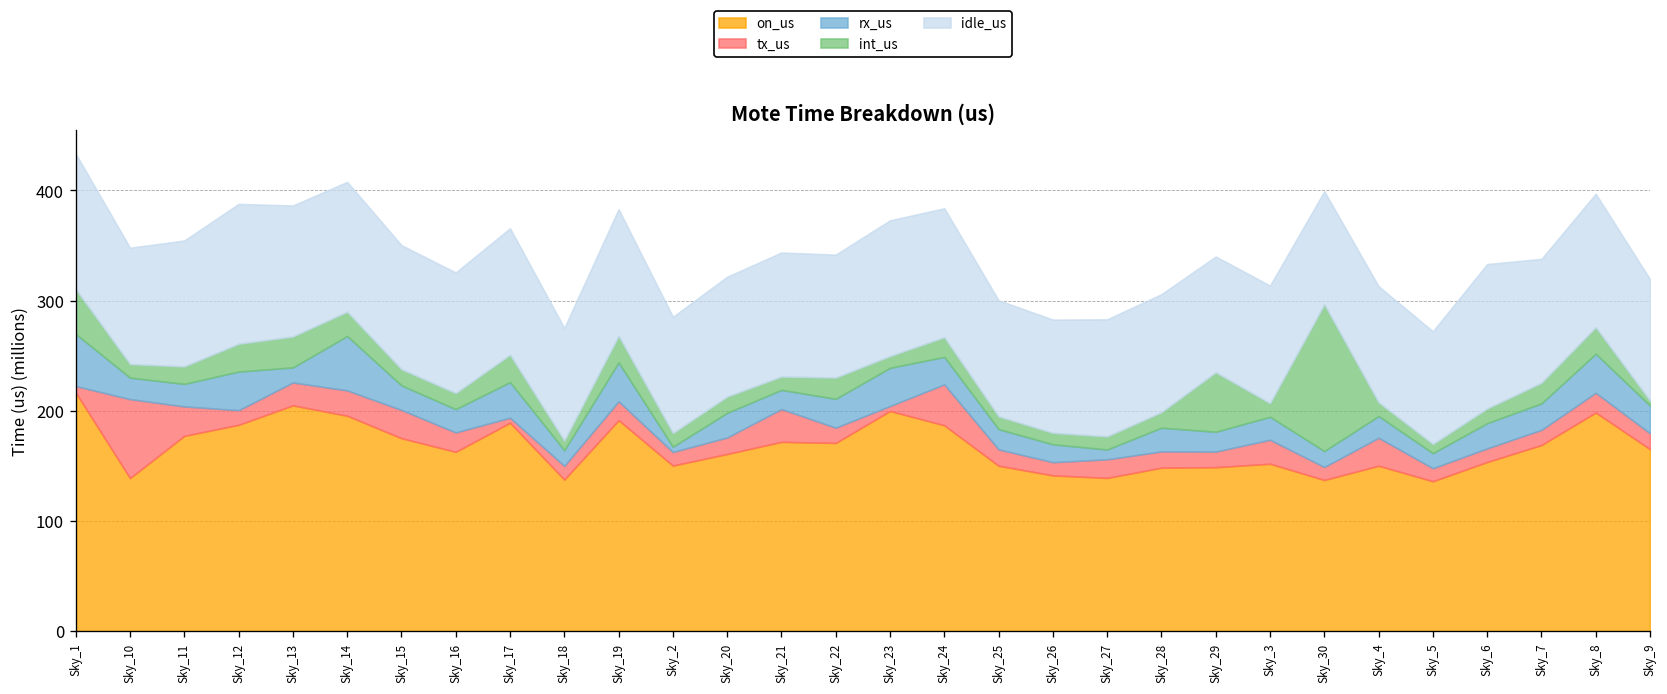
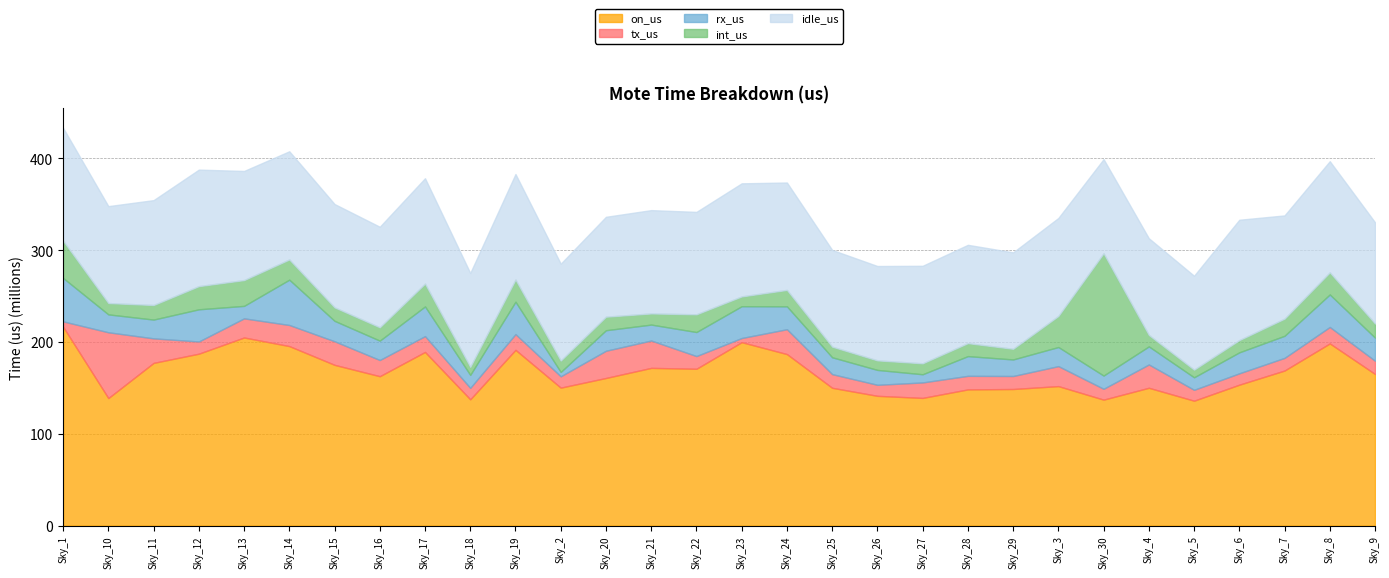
  {
    "on_us": {
      "Sky_1": 220,
      "Sky_10": 140,
      "Sky_11": 180,
      "Sky_12": 190,
      "Sky_13": 200,
      "Sky_14": 200,
      "Sky_15": 180,
      "Sky_16": 160,
      "Sky_17": 190,
      "Sky_18": 140,
      "Sky_19": 190,
      "Sky_2": 150,
      "Sky_20": 160,
      "Sky_21": 170,
      "Sky_22": 170,
      "Sky_23": 200,
      "Sky_24": 190,
      "Sky_25": 150,
      "Sky_26": 140,
      "Sky_27": 140,
      "Sky_28": 150,
      "Sky_29": 150,
      "Sky_3": 150,
      "Sky_30": 140,
      "Sky_4": 150,
      "Sky_5": 140,
      "Sky_6": 150,
      "Sky_7": 170,
      "Sky_8": 200,
      "Sky_9": 170
    },
    "tx_us": {
      "Sky_1": 10,
      "Sky_10": 70,
      "Sky_11": 30,
      "Sky_12": 10,
      "Sky_13": 20,
      "Sky_14": 20,
      "Sky_15": 30,
      "Sky_16": 20,
-     "Sky_17": 0,
+     "Sky_17": 20,
      "Sky_18": 10,
      "Sky_19": 20,
      "Sky_2": 10,
-     "Sky_20": 10,
+     "Sky_20": 30,
      "Sky_21": 30,
      "Sky_22": 10,
      "Sky_23": 0,
-     "Sky_24": 40,
+     "Sky_24": 30,
      "Sky_25": 10,
      "Sky_26": 10,
      "Sky_27": 20,
      "Sky_28": 10,
      "Sky_29": 10,
      "Sky_3": 20,
      "Sky_30": 10,
      "Sky_4": 30,
      "Sky_5": 10,
      "Sky_6": 10,
      "Sky_7": 10,
      "Sky_8": 20,
      "Sky_9": 10
    },
    "rx_us": {
      "Sky_1": 50,
      "Sky_10": 20,
      "Sky_11": 20,
      "Sky_12": 40,
      "Sky_13": 10,
      "Sky_14": 50,
      "Sky_15": 20,
      "Sky_16": 20,
      "Sky_17": 30,
      "Sky_18": 10,
      "Sky_19": 40,
      "Sky_2": 0,
      "Sky_20": 20,
      "Sky_21": 20,
      "Sky_22": 30,
      "Sky_23": 30,
      "Sky_24": 20,
      "Sky_25": 20,
      "Sky_26": 20,
      "Sky_27": 10,
      "Sky_28": 20,
      "Sky_29": 20,
      "Sky_3": 20,
      "Sky_30": 10,
      "Sky_4": 20,
      "Sky_5": 10,
      "Sky_6": 20,
      "Sky_7": 20,
      "Sky_8": 40,
      "Sky_9": 30
    },
    "int_us": {
      "Sky_1": 40,
      "Sky_10": 10,
      "Sky_11": 20,
      "Sky_12": 30,
      "Sky_13": 30,
      "Sky_14": 20,
      "Sky_15": 10,
      "Sky_16": 10,
      "Sky_17": 20,
      "Sky_18": 10,
      "Sky_19": 20,
      "Sky_2": 10,
      "Sky_20": 10,
      "Sky_21": 10,
      "Sky_22": 20,
      "Sky_23": 10,
      "Sky_24": 20,
      "Sky_25": 10,
      "Sky_26": 10,
      "Sky_27": 10,
      "Sky_28": 10,
-     "Sky_29": 50,
-     "Sky_3": 10,
+     "Sky_29": 10,
+     "Sky_3": 30,
      "Sky_30": 130,
      "Sky_4": 10,
      "Sky_5": 10,
      "Sky_6": 10,
      "Sky_7": 20,
      "Sky_8": 20,
-     "Sky_9": 0
+     "Sky_9": 20
    },
    "idle_us": {
      "Sky_1": 120,
      "Sky_10": 110,
      "Sky_11": 110,
      "Sky_12": 130,
      "Sky_13": 120,
      "Sky_14": 120,
      "Sky_15": 110,
      "Sky_16": 110,
      "Sky_17": 110,
      "Sky_18": 100,
      "Sky_19": 110,
      "Sky_2": 110,
      "Sky_20": 110,
      "Sky_21": 110,
      "Sky_22": 110,
      "Sky_23": 120,
      "Sky_24": 120,
      "Sky_25": 110,
      "Sky_26": 100,
      "Sky_27": 110,
      "Sky_28": 110,
      "Sky_29": 100,
      "Sky_3": 110,
      "Sky_30": 100,
      "Sky_4": 110,
      "Sky_5": 100,
      "Sky_6": 130,
      "Sky_7": 110,
      "Sky_8": 120,
      "Sky_9": 110
    }
  }
